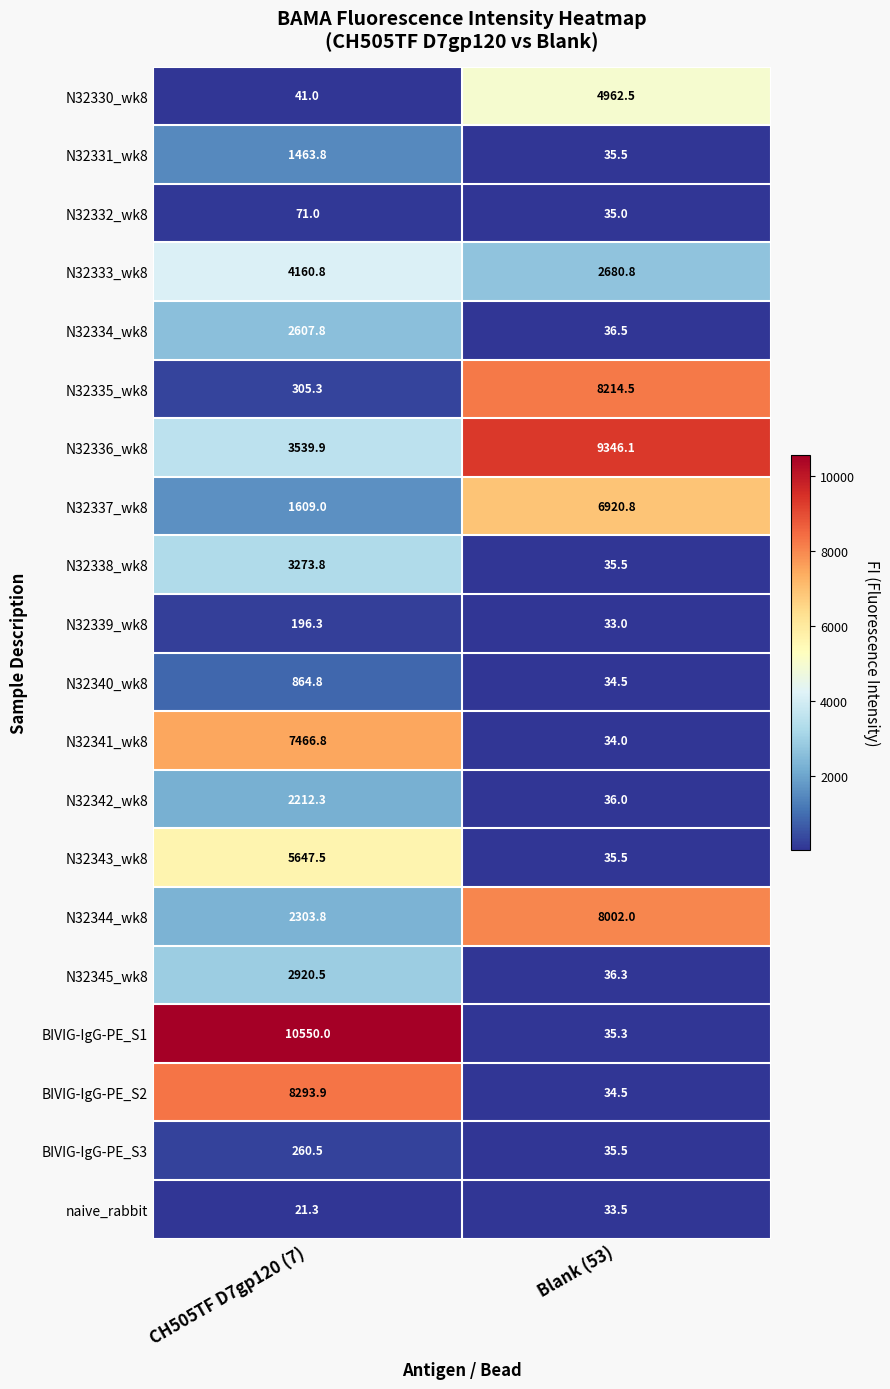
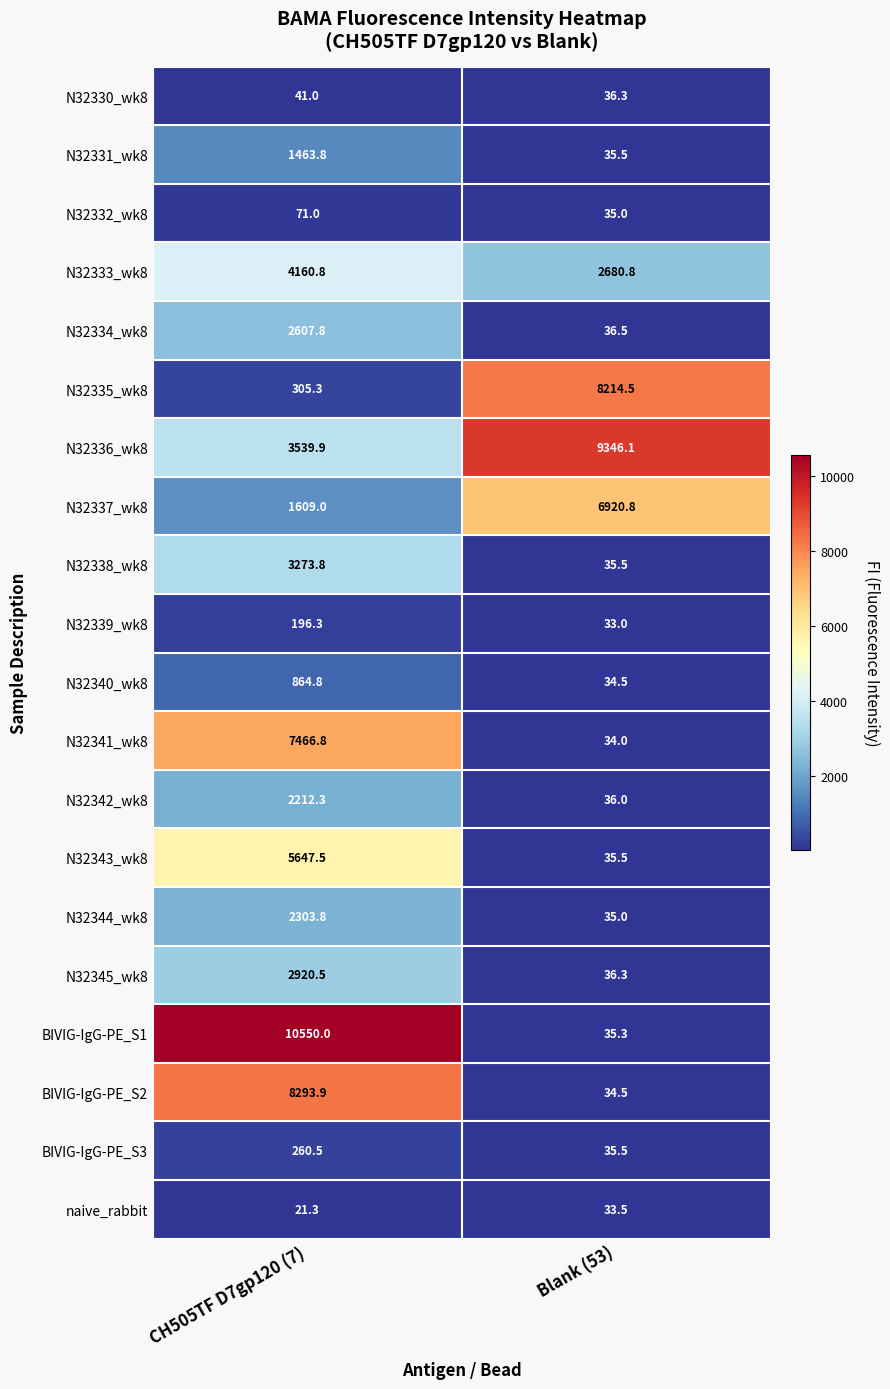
  {
    "N32330_wk8": {
      "CH505TF D7gp120 (7)": 41.0,
-     "Blank (53)": 4962.5
+     "Blank (53)": 36.3
    },
    "N32331_wk8": {
      "CH505TF D7gp120 (7)": 1463.8,
      "Blank (53)": 35.5
    },
    "N32332_wk8": {
      "CH505TF D7gp120 (7)": 71.0,
      "Blank (53)": 35.0
    },
    "N32333_wk8": {
      "CH505TF D7gp120 (7)": 4160.8,
      "Blank (53)": 2680.8
    },
    "N32334_wk8": {
      "CH505TF D7gp120 (7)": 2607.8,
      "Blank (53)": 36.5
    },
    "N32335_wk8": {
      "CH505TF D7gp120 (7)": 305.3,
      "Blank (53)": 8214.5
    },
    "N32336_wk8": {
      "CH505TF D7gp120 (7)": 3539.9,
      "Blank (53)": 9346.1
    },
    "N32337_wk8": {
      "CH505TF D7gp120 (7)": 1609.0,
      "Blank (53)": 6920.8
    },
    "N32338_wk8": {
      "CH505TF D7gp120 (7)": 3273.8,
      "Blank (53)": 35.5
    },
    "N32339_wk8": {
      "CH505TF D7gp120 (7)": 196.3,
      "Blank (53)": 33.0
    },
    "N32340_wk8": {
      "CH505TF D7gp120 (7)": 864.8,
      "Blank (53)": 34.5
    },
    "N32341_wk8": {
      "CH505TF D7gp120 (7)": 7466.8,
      "Blank (53)": 34.0
    },
    "N32342_wk8": {
      "CH505TF D7gp120 (7)": 2212.3,
      "Blank (53)": 36.0
    },
    "N32343_wk8": {
      "CH505TF D7gp120 (7)": 5647.5,
      "Blank (53)": 35.5
    },
    "N32344_wk8": {
      "CH505TF D7gp120 (7)": 2303.8,
-     "Blank (53)": 8002.0
+     "Blank (53)": 35.0
    },
    "N32345_wk8": {
      "CH505TF D7gp120 (7)": 2920.5,
      "Blank (53)": 36.3
    },
    "BIVIG-IgG-PE_S1": {
      "CH505TF D7gp120 (7)": 10550.0,
      "Blank (53)": 35.3
    },
    "BIVIG-IgG-PE_S2": {
      "CH505TF D7gp120 (7)": 8293.9,
      "Blank (53)": 34.5
    },
    "BIVIG-IgG-PE_S3": {
      "CH505TF D7gp120 (7)": 260.5,
      "Blank (53)": 35.5
    },
    "naive_rabbit": {
      "CH505TF D7gp120 (7)": 21.3,
      "Blank (53)": 33.5
    }
  }
